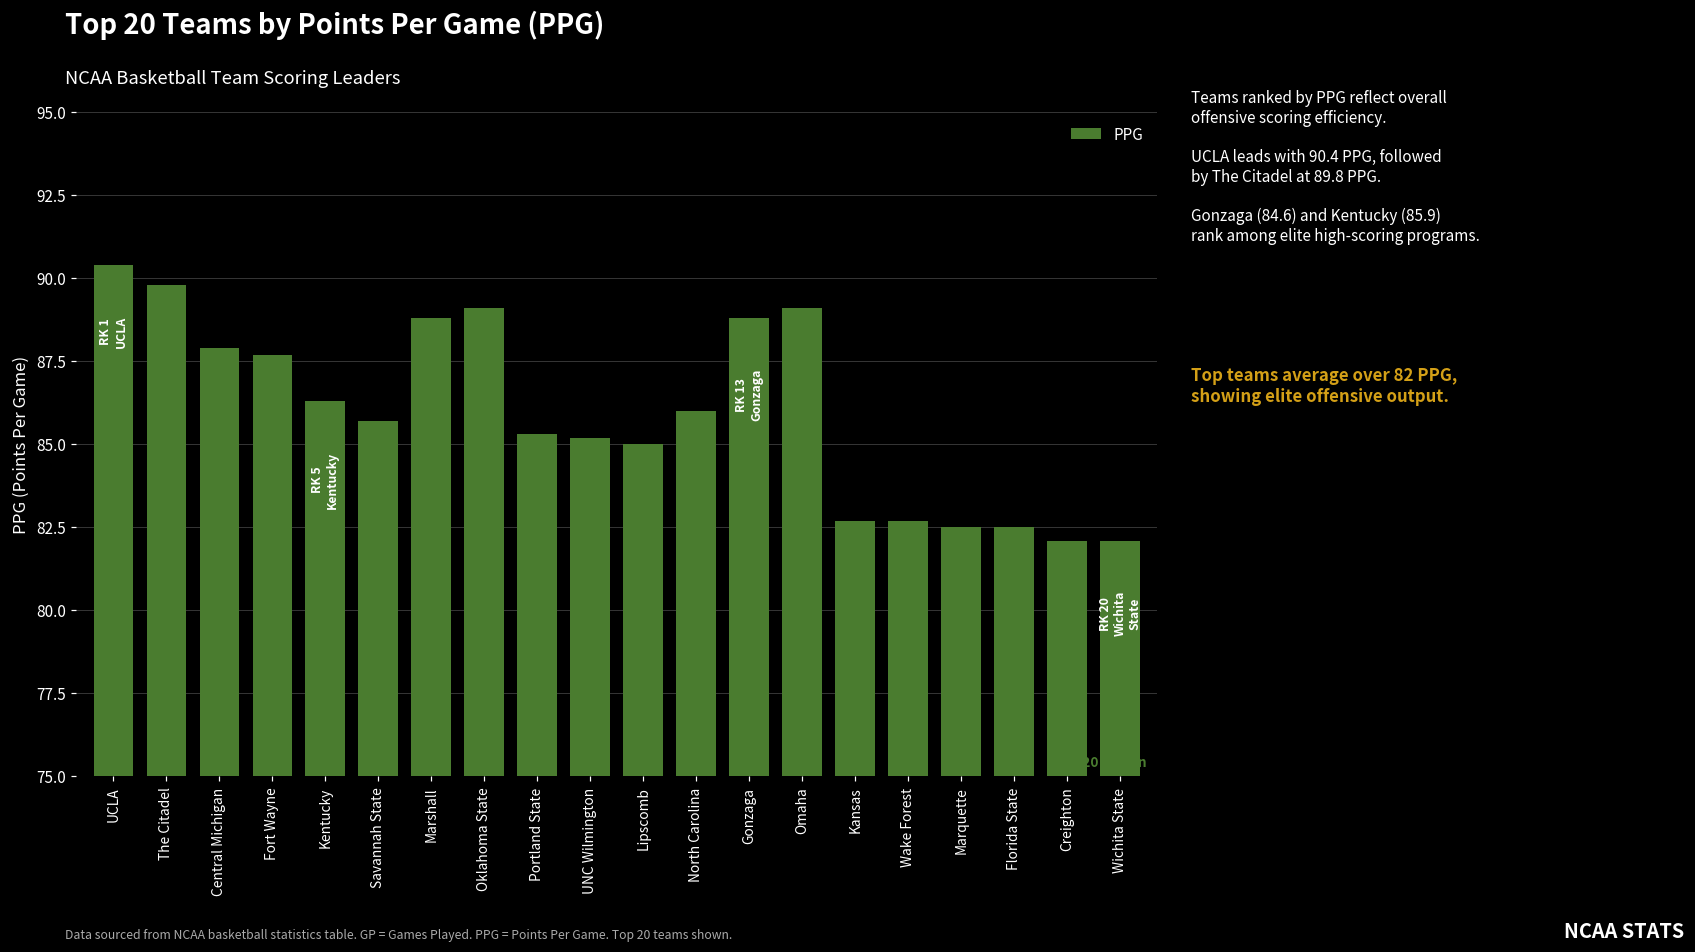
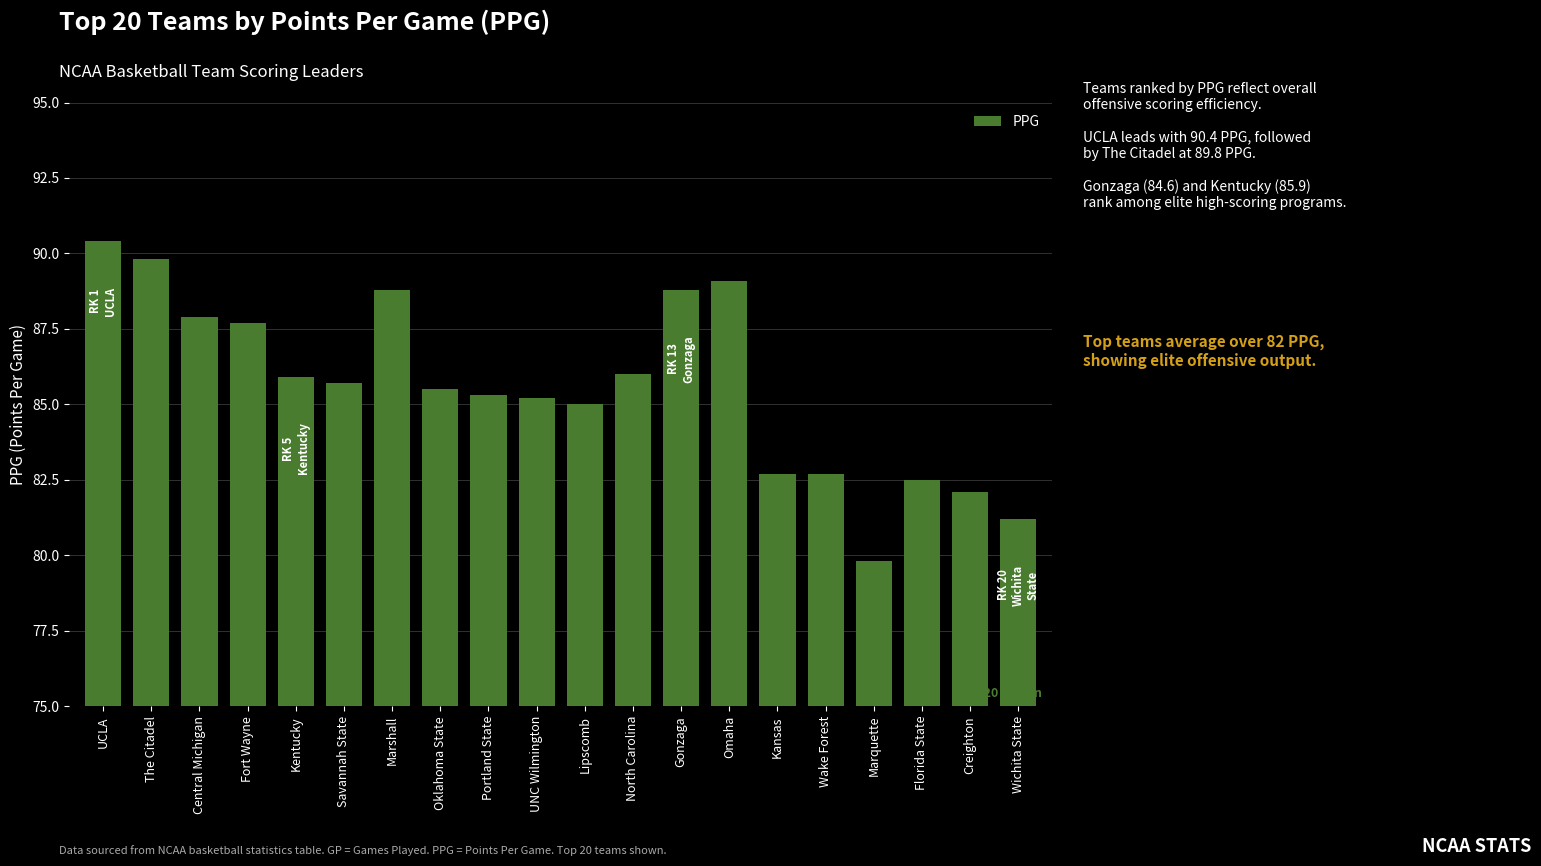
  {
    "The Citadel": 89.8,
    "Central Michigan": 87.9,
    "Fort Wayne": 87.7,
-   "Kentucky": 86.3,
+   "Kentucky": 85.9,
    "Savannah State": 85.7,
    "Marshall": 88.8,
-   "Oklahoma State": 89.1,
+   "Oklahoma State": 85.5,
    "Portland State": 85.3,
    "UNC Wilmington": 85.2,
    "Lipscomb": 85.0,
    "North Carolina": 86.0,
    "Omaha": 89.1,
    "Kansas": 82.7,
    "Wake Forest": 82.7,
-   "Marquette": 82.5,
+   "Marquette": 79.8,
    "Florida State": 82.5,
    "Creighton": 82.1,
-   "Wichita State": 82.1
+   "Wichita State": 81.2
  }
